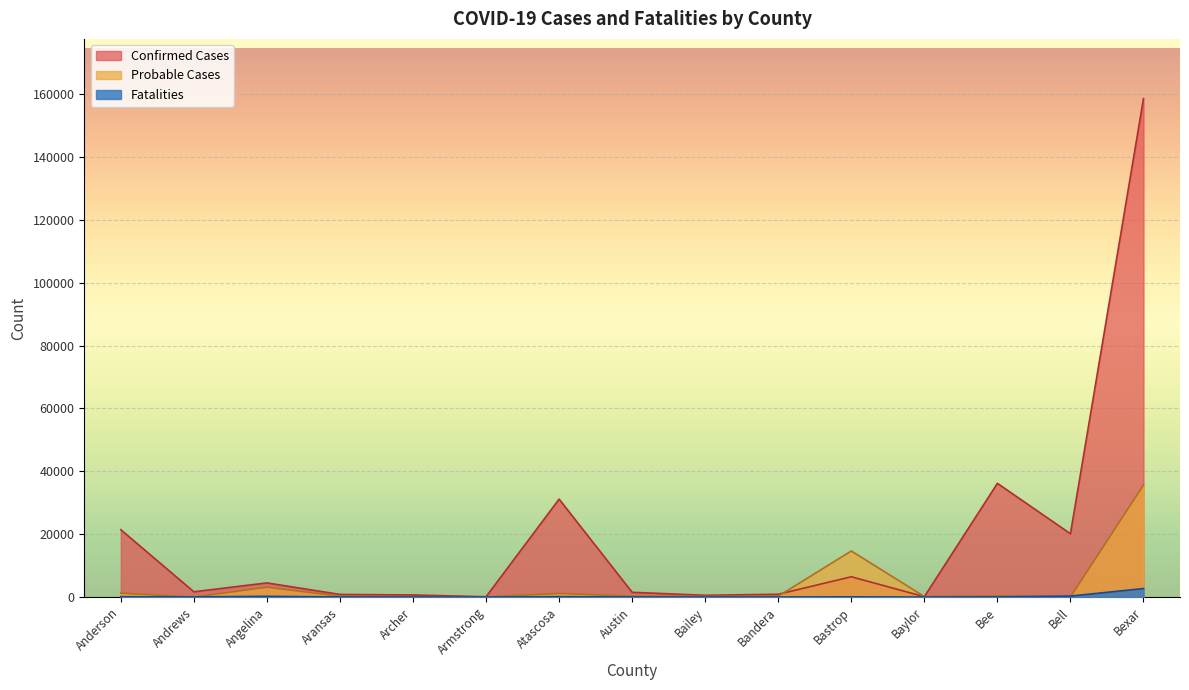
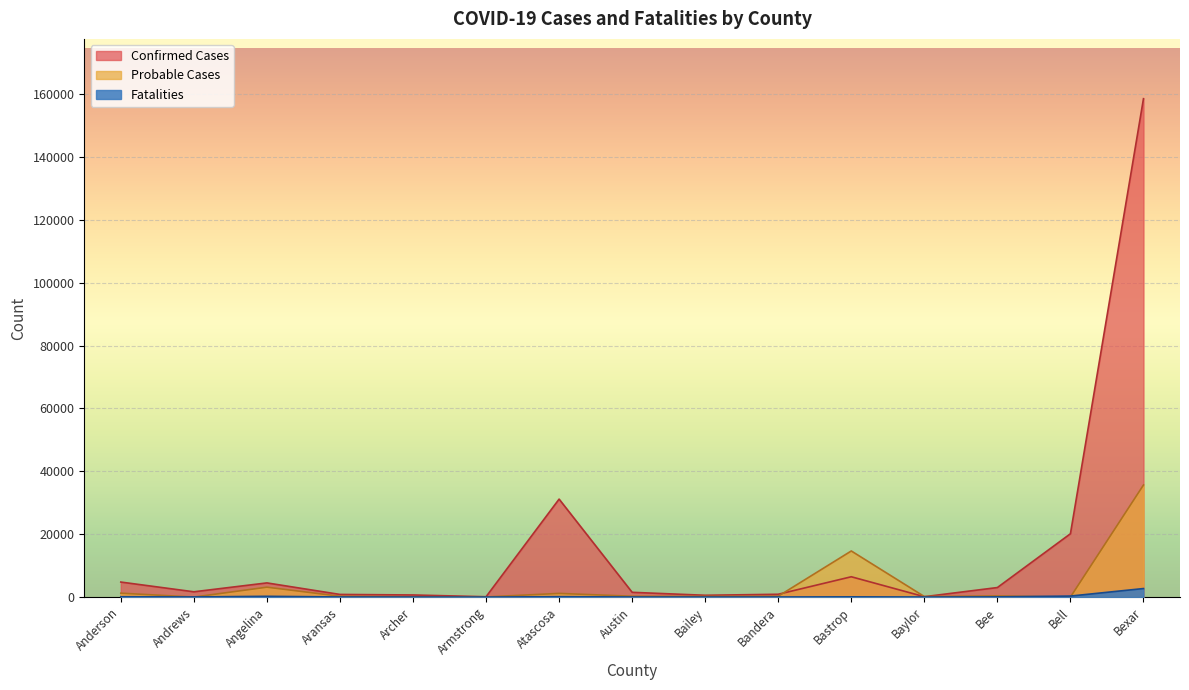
  {
    "Confirmed Cases": {
-     "Anderson": 21000,
+     "Anderson": 5000,
      "Andrews": 2000,
      "Angelina": 5000,
      "Atascosa": 31000,
      "Austin": 2000,
      "Bastrop": 6000,
-     "Bee": 36000,
+     "Bee": 3000,
      "Bell": 20000,
      "Bexar": 159000
    },
    "Probable Cases": {
      "Anderson": 1000,
      "Angelina": 3000,
      "Atascosa": 1000,
      "Bastrop": 15000,
      "Bexar": 36000
    },
    "Fatalities": {
      "Anderson": 0,
      "Angelina": 0,
      "Atascosa": 0,
      "Bastrop": 0,
      "Bexar": 3000
    }
  }
